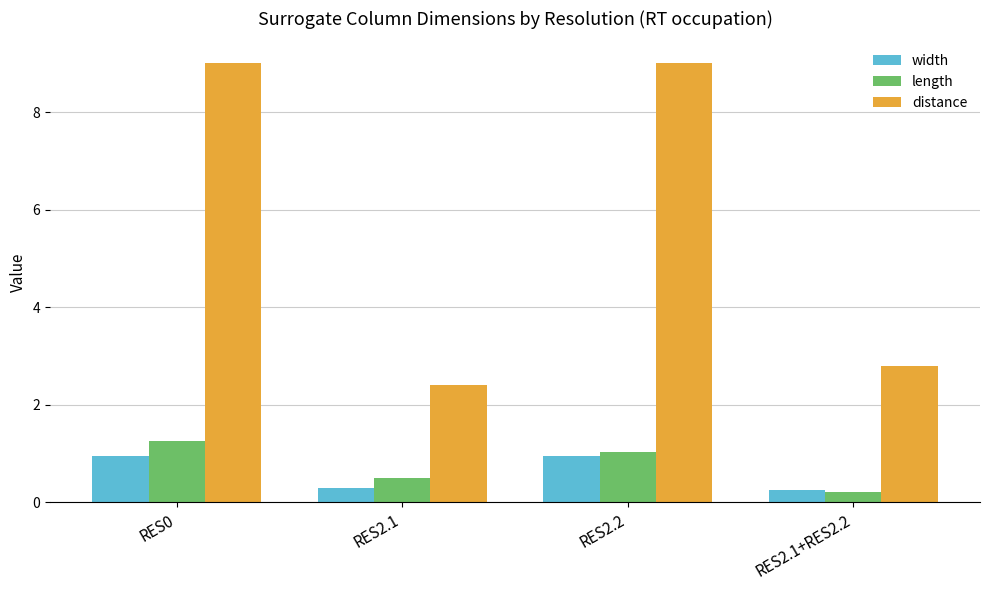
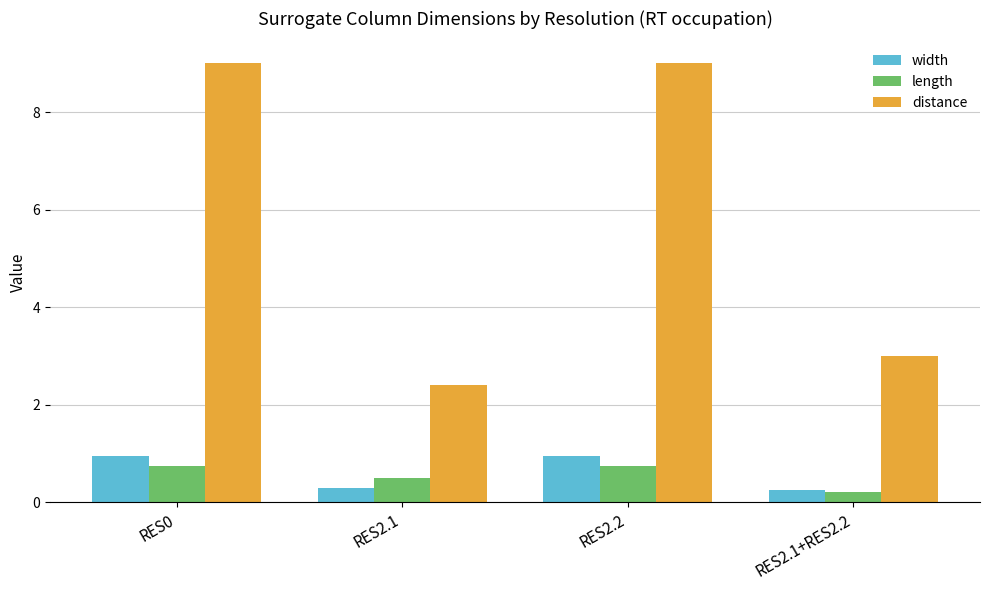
  {
    "width": {
      "RES0": 1.0,
      "RES2.1": 0.3,
      "RES2.2": 1.0,
      "RES2.1+RES2.2": 0.3
    },
    "length": {
-     "RES0": 1.3,
+     "RES0": 0.8,
      "RES2.1": 0.5,
-     "RES2.2": 1.0,
+     "RES2.2": 0.8,
      "RES2.1+RES2.2": 0.2
    },
    "distance": {
      "RES0": 9.0,
      "RES2.1": 2.4,
      "RES2.2": 9.0,
-     "RES2.1+RES2.2": 2.8
+     "RES2.1+RES2.2": 3.0
    }
  }
